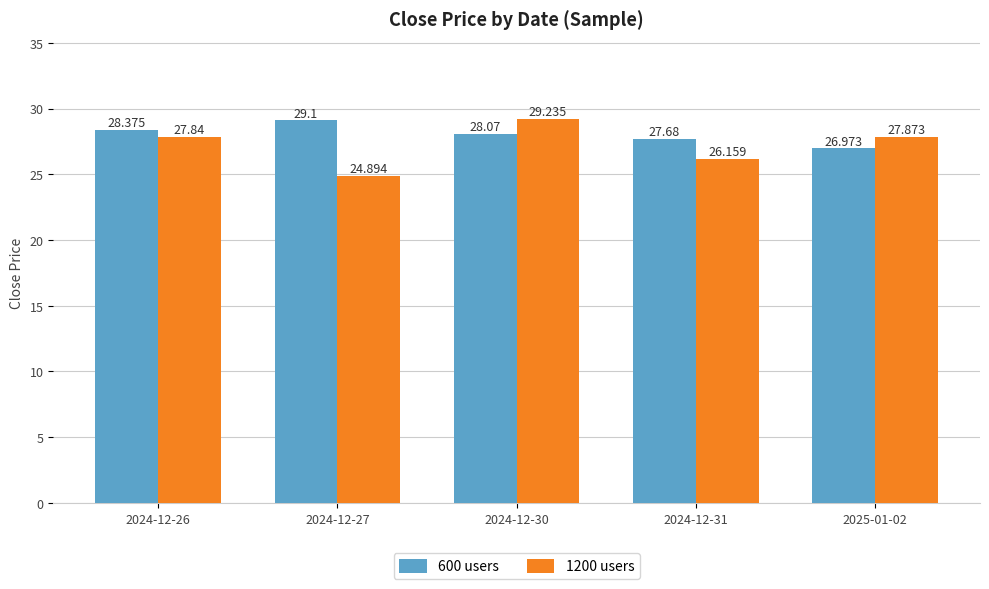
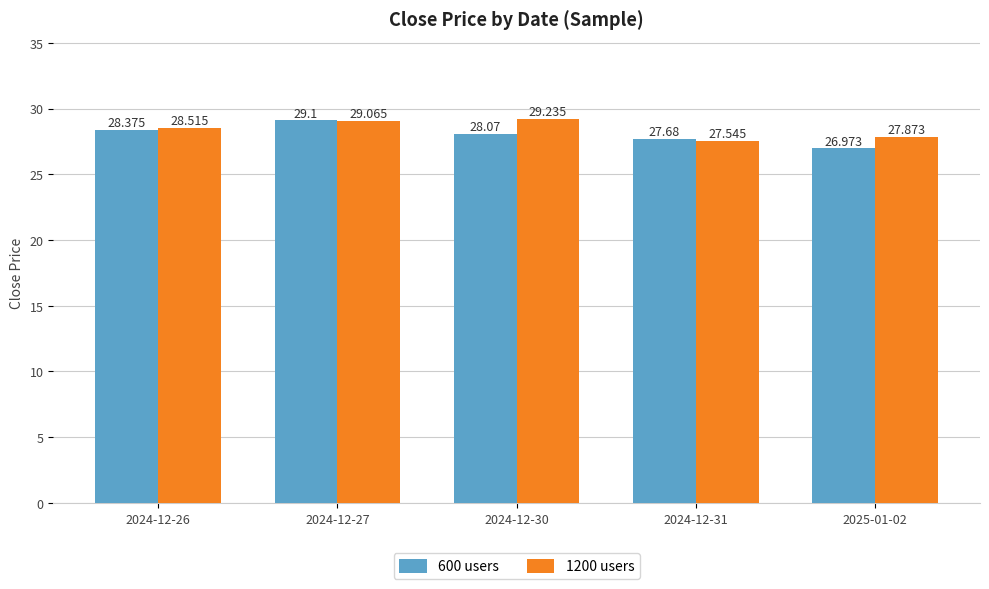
  {
    "600 users": {
      "2024-12-26": 28.375,
      "2024-12-27": 29.1,
      "2024-12-30": 28.07,
      "2024-12-31": 27.68,
      "2025-01-02": 26.973
    },
    "1200 users": {
-     "2024-12-26": 27.84,
-     "2024-12-27": 24.894,
+     "2024-12-26": 28.515,
+     "2024-12-27": 29.065,
      "2024-12-30": 29.235,
-     "2024-12-31": 26.159,
+     "2024-12-31": 27.545,
      "2025-01-02": 27.873
    }
  }
